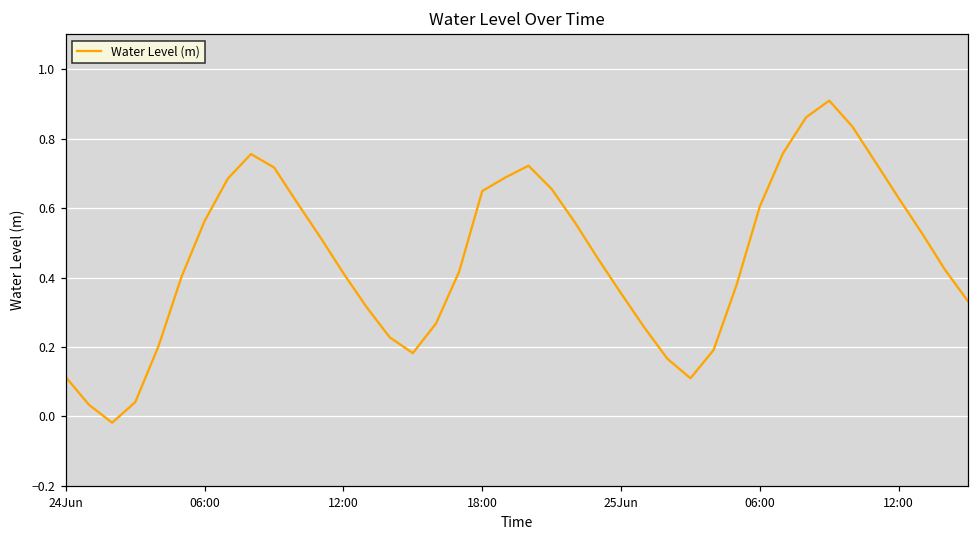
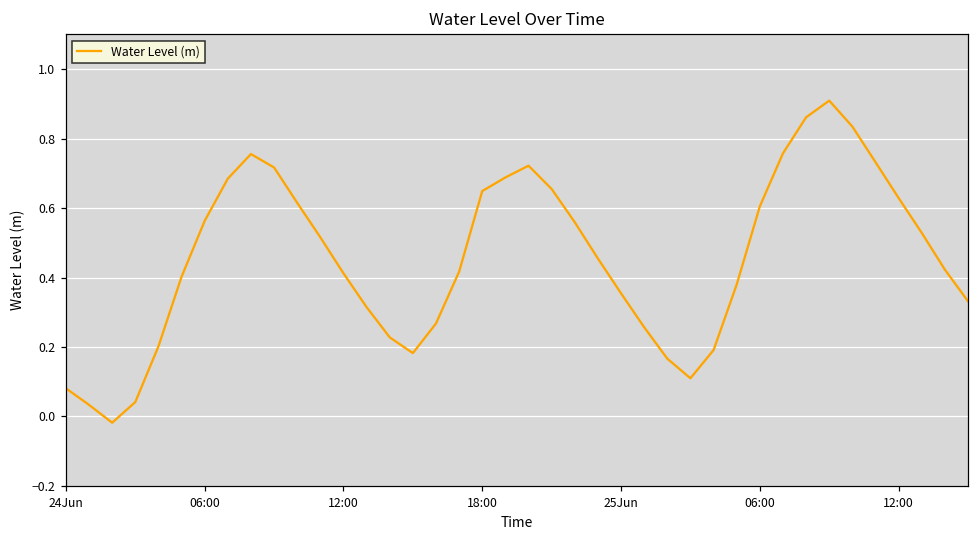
  {
-   "24Jun": 0.11,
+   "24Jun": 0.08,
    "18:00": 0.65,
    "25Jun": 0.35
  }
